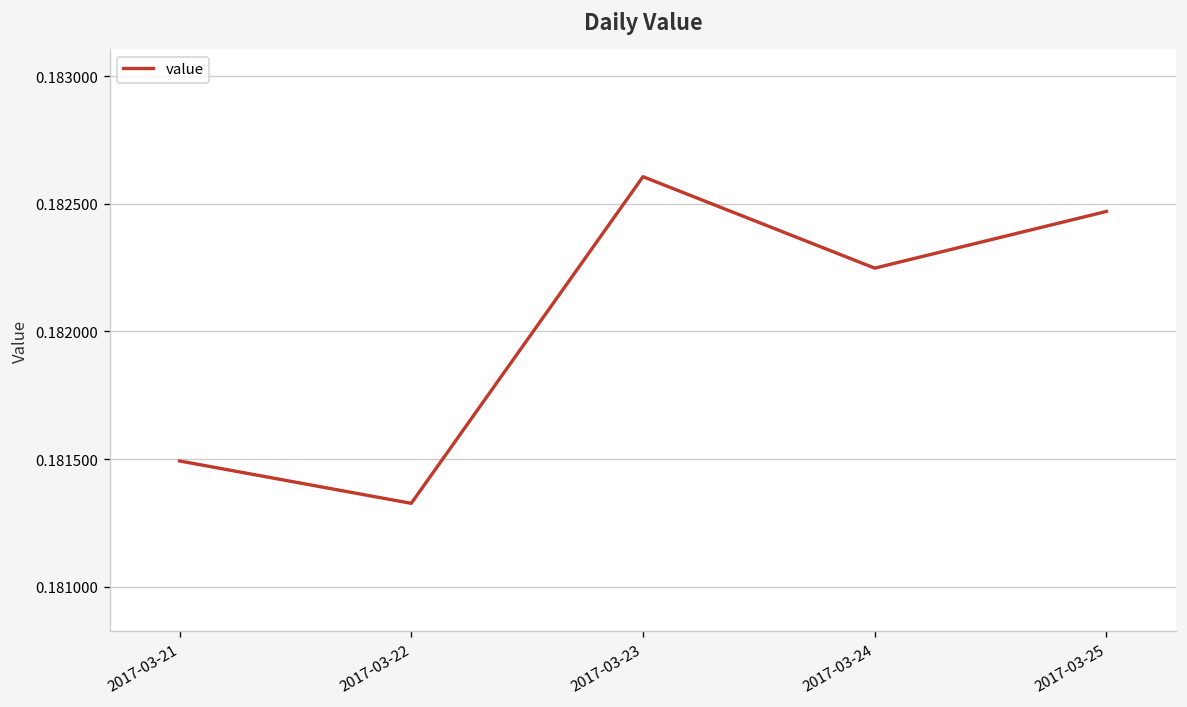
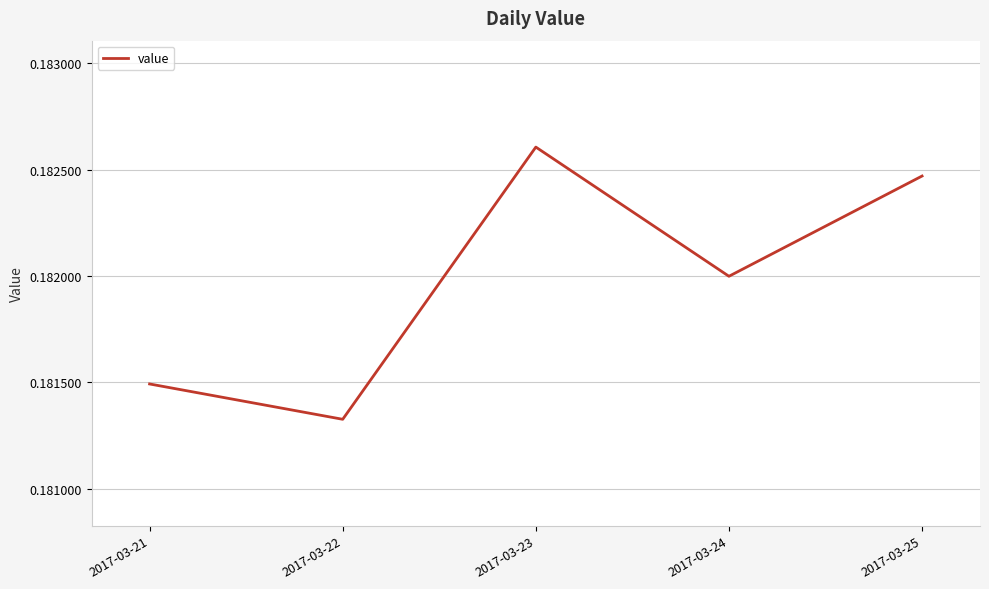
  {
    "2017-03-21": 0.18149,
    "2017-03-22": 0.18133,
    "2017-03-23": 0.18261,
-   "2017-03-24": 0.18225,
+   "2017-03-24": 0.18200,
    "2017-03-25": 0.18247
  }
